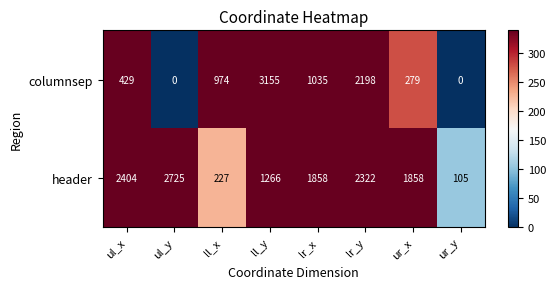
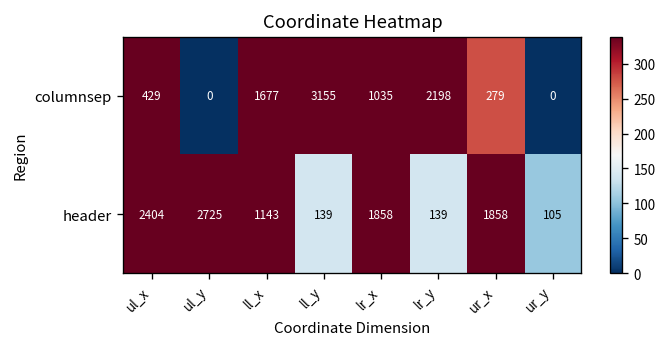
  {
    "columnsep": {
      "ul_x": 429,
      "ul_y": 0,
-     "ll_x": 974,
+     "ll_x": 1677,
      "ll_y": 3155,
      "lr_x": 1035,
      "lr_y": 2198,
      "ur_x": 279,
      "ur_y": 0
    },
    "header": {
      "ul_x": 2404,
      "ul_y": 2725,
-     "ll_x": 227,
-     "ll_y": 1266,
+     "ll_x": 1143,
+     "ll_y": 139,
      "lr_x": 1858,
-     "lr_y": 2322,
+     "lr_y": 139,
      "ur_x": 1858,
      "ur_y": 105
    }
  }
